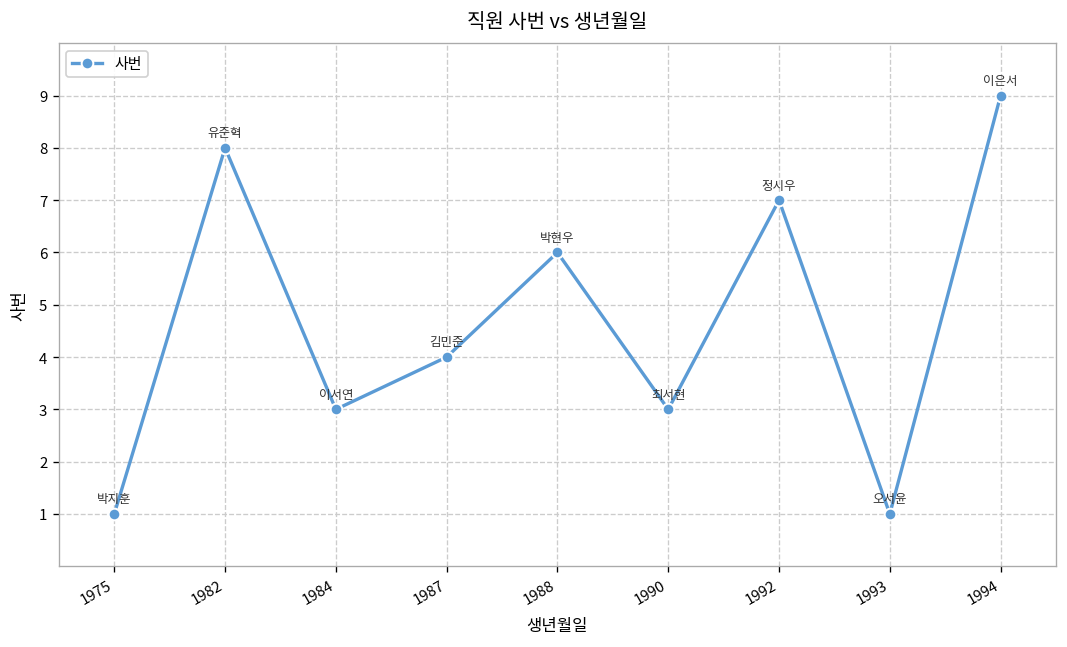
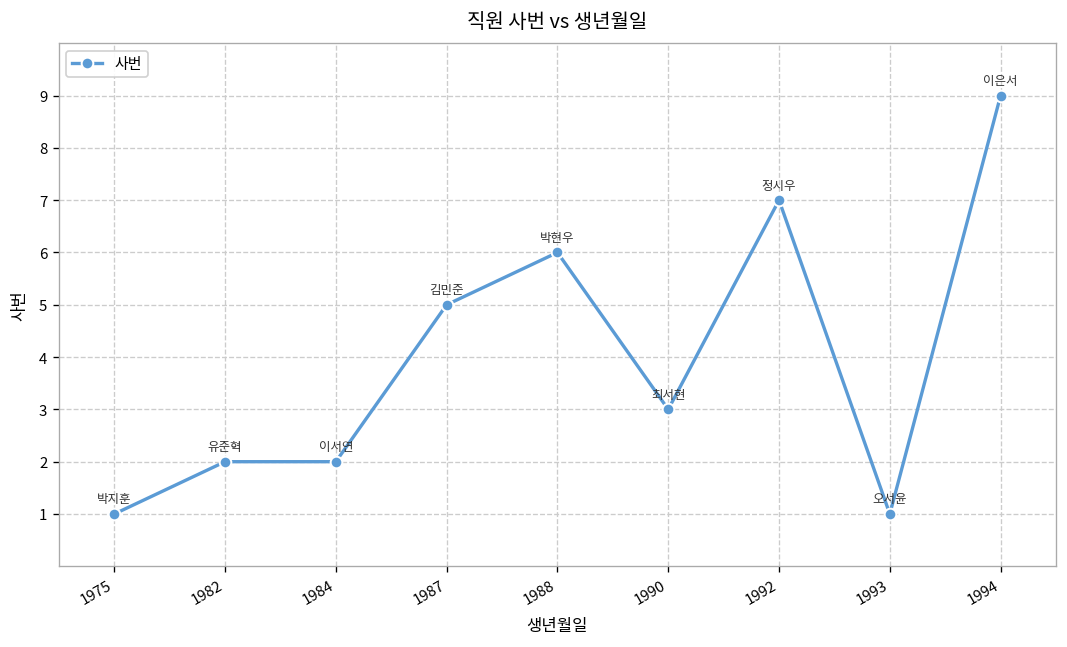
  {
    "1975": 1,
-   "1982": 8,
-   "1984": 3,
-   "1987": 4,
+   "1982": 2,
+   "1984": 2,
+   "1987": 5,
    "1988": 6,
    "1990": 3,
    "1992": 7,
    "1993": 1,
    "1994": 9
  }
